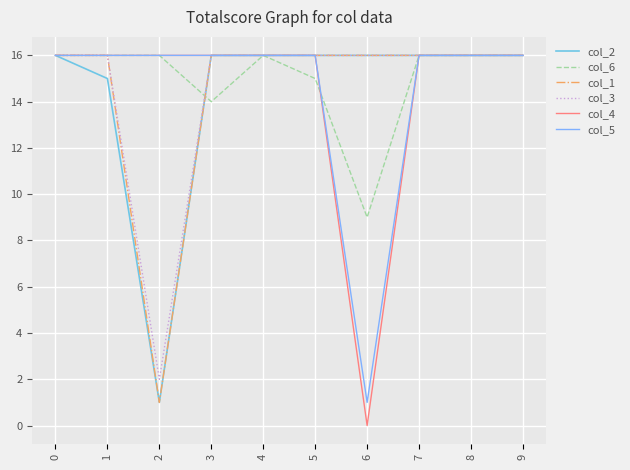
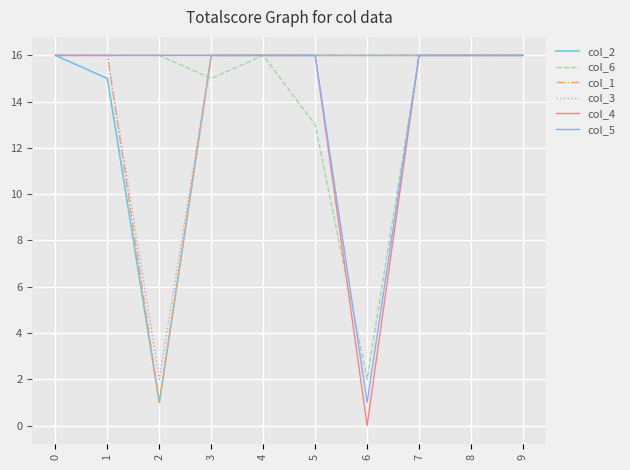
  {
    "col_6": {
-     "3": 14,
-     "5": 15,
-     "6": 9
+     "3": 15,
+     "5": 13,
+     "6": 2
    },
    "col_3": {
      "2": 2
    }
  }
